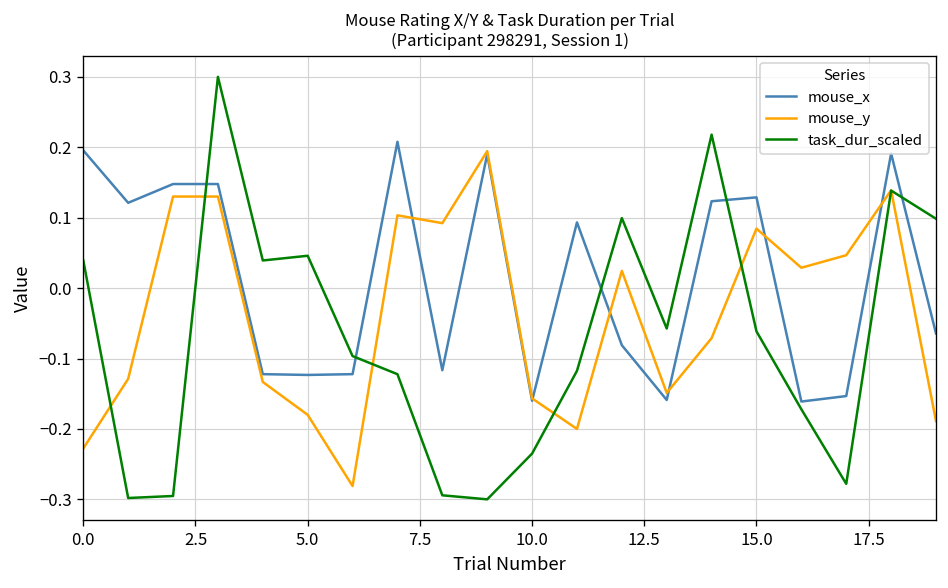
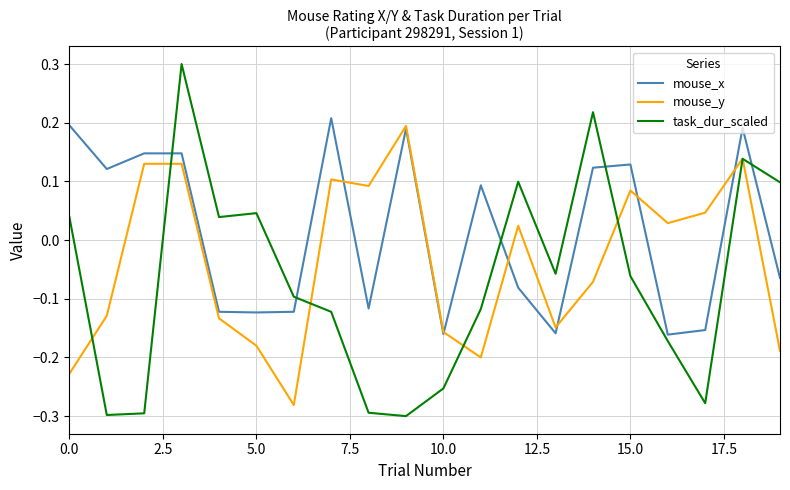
  {
    "mouse_x": {
      "0.0": 0.20,
      "5.0": -0.12,
      "15.0": 0.13
    },
    "mouse_y": {
      "0.0": -0.23,
      "5.0": -0.18,
      "15.0": 0.08
    },
    "task_dur_scaled": {
      "0.0": 0.04,
      "5.0": 0.05,
-     "10.0": -0.24,
+     "10.0": -0.25,
      "15.0": -0.06
    }
  }
